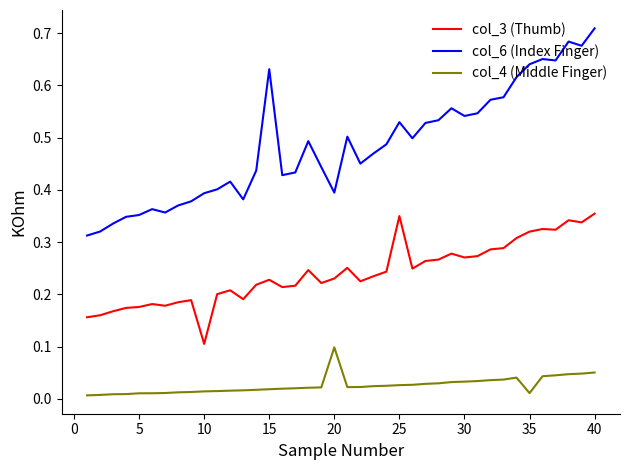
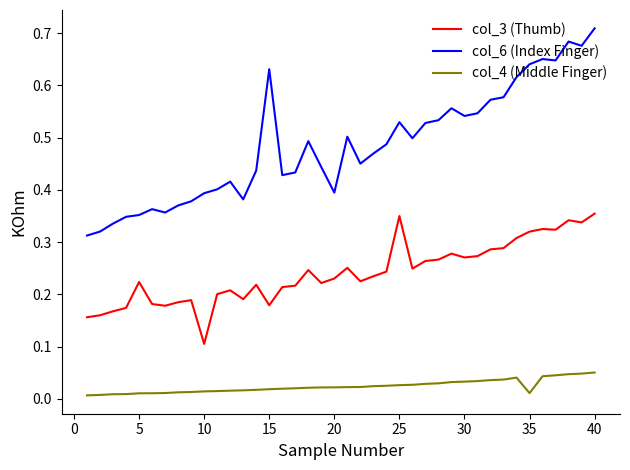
  {
    "col_3 (Thumb)": {
-     "5": 0.18,
+     "5": 0.22,
      "10": 0.11,
-     "15": 0.23,
+     "15": 0.18,
      "20": 0.23,
      "25": 0.35,
      "30": 0.27,
      "35": 0.32,
      "40": 0.35
    },
    "col_6 (Index Finger)": {
      "5": 0.35,
      "10": 0.39,
      "15": 0.63,
      "20": 0.39,
      "25": 0.53,
      "30": 0.54,
      "35": 0.64,
      "40": 0.71
    },
    "col_4 (Middle Finger)": {
      "5": 0.01,
      "10": 0.01,
      "15": 0.02,
-     "20": 0.10,
+     "20": 0.02,
      "25": 0.03,
      "30": 0.03,
      "35": 0.01,
      "40": 0.05
    }
  }
